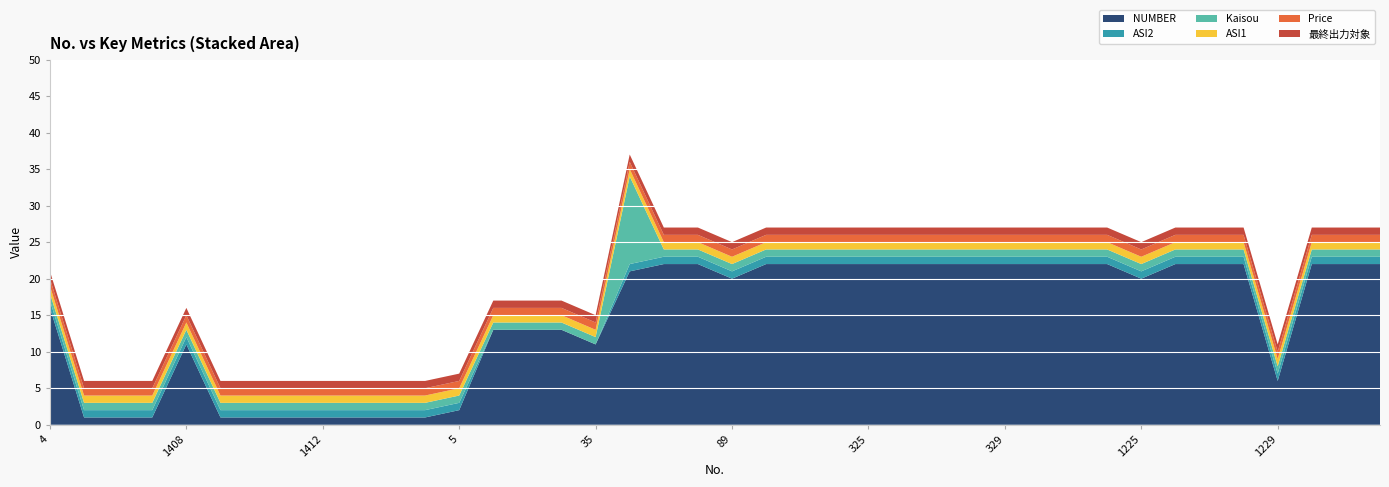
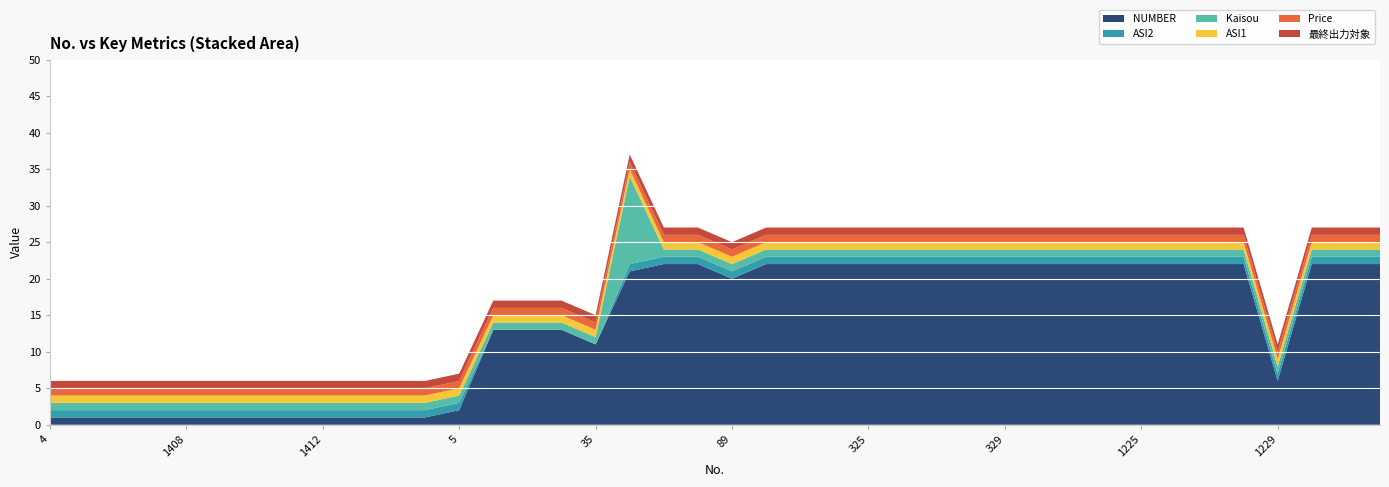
  {
    "NUMBER": {
-     "4": 16,
-     "1408": 11,
+     "4": 1,
+     "1408": 1,
      "1412": 1,
      "5": 2,
      "89": 20,
      "325": 22,
      "329": 22,
-     "1225": 20,
+     "1225": 22,
      "1229": 6
    },
    "ASI1": {
      "4": 1,
      "1408": 1,
      "1412": 1,
      "5": 1,
      "35": 1,
      "89": 1,
      "325": 1,
      "329": 1,
      "1225": 1,
      "1229": 1
    }
  }
